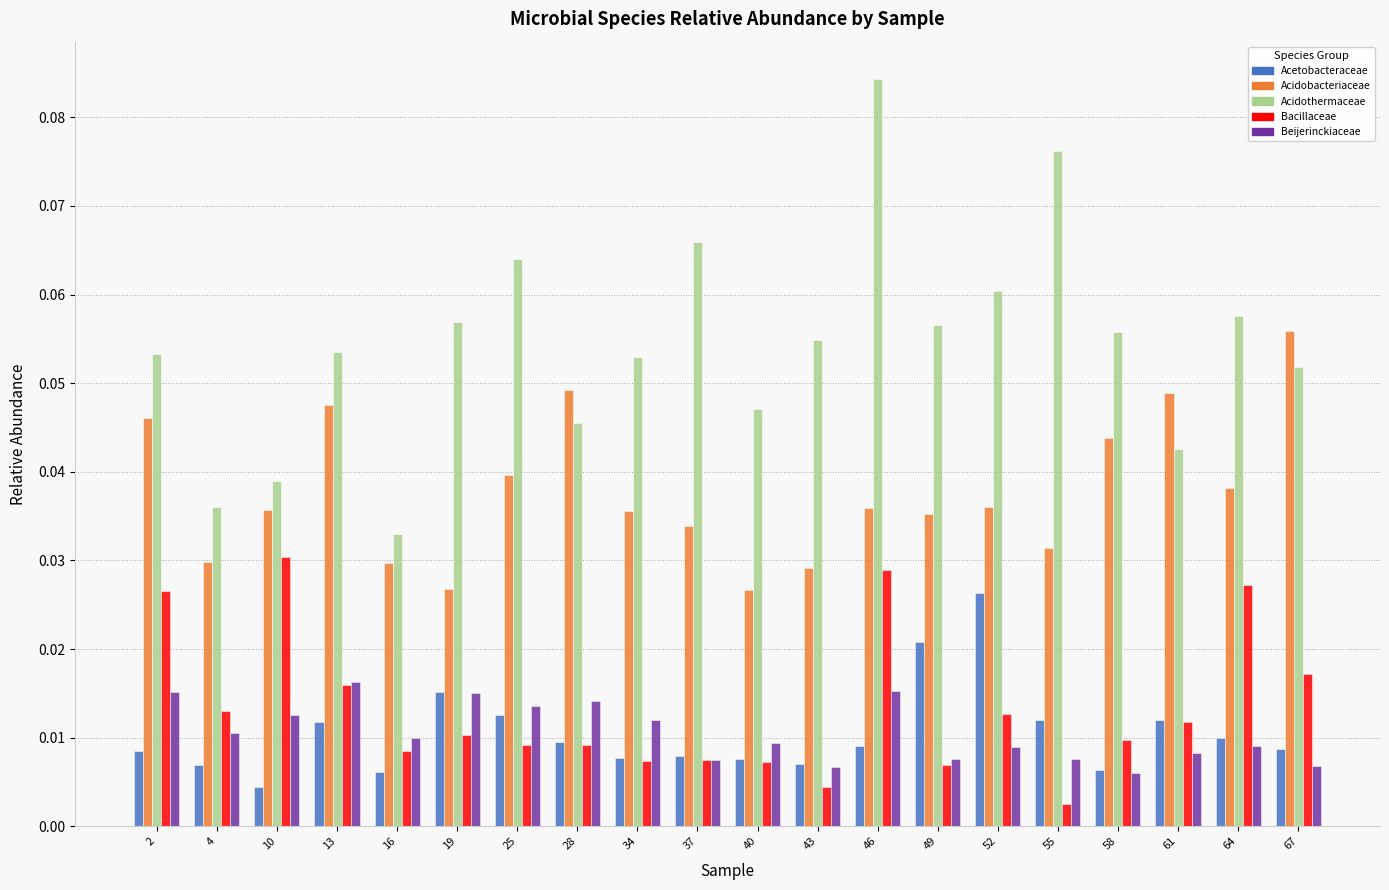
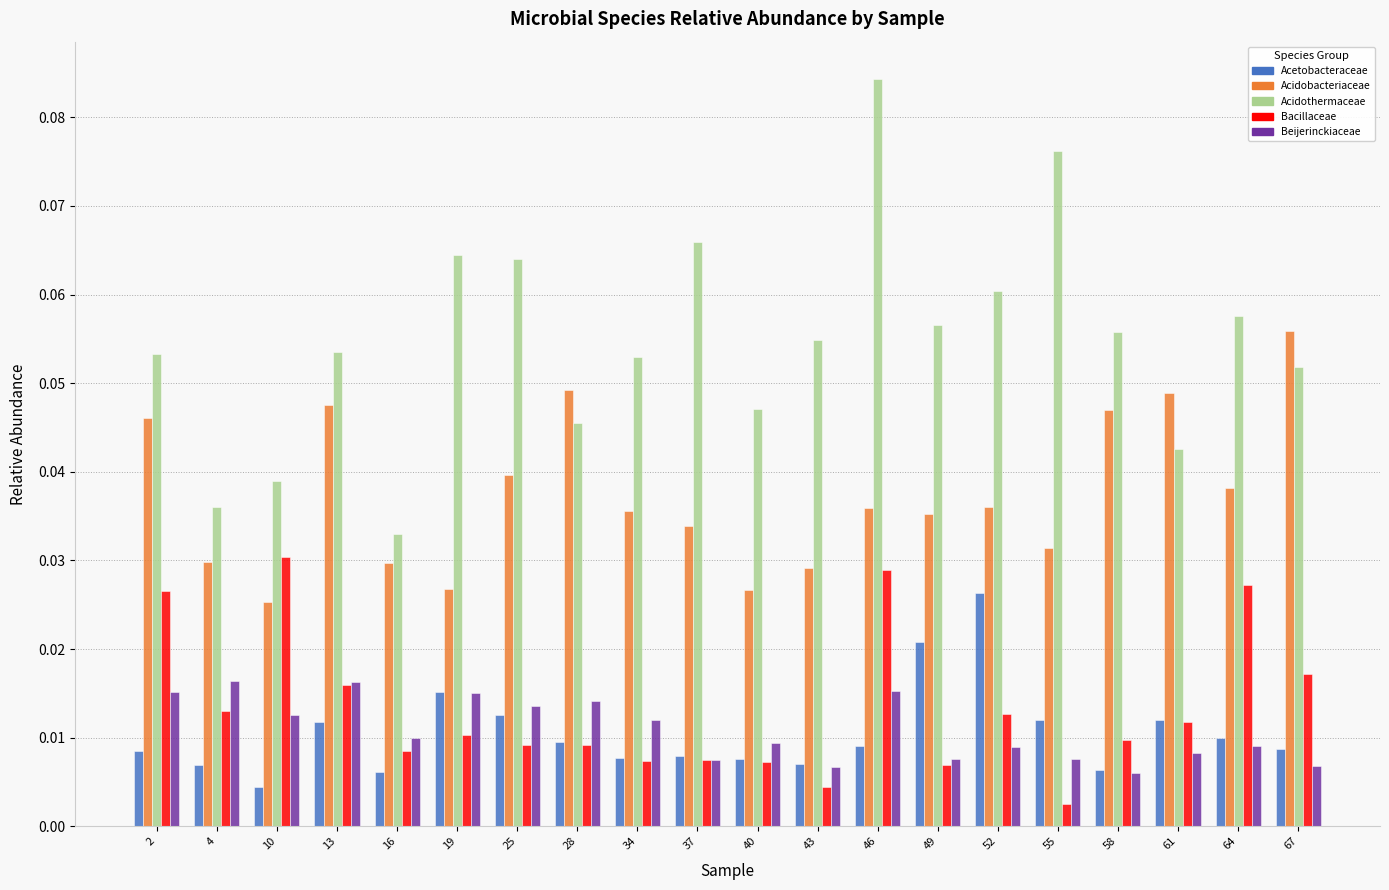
  {
    "Acetobacteraceae": {
      "2": 0.009,
      "4": 0.007,
      "10": 0.004,
      "13": 0.012,
      "16": 0.006,
      "19": 0.015,
      "25": 0.013,
      "28": 0.009,
      "34": 0.008,
      "37": 0.008,
      "40": 0.008,
      "43": 0.007,
      "46": 0.009,
      "49": 0.021,
      "52": 0.026,
      "55": 0.012,
      "58": 0.006,
      "61": 0.012,
      "64": 0.010,
      "67": 0.009
    },
    "Acidobacteriaceae": {
      "2": 0.046,
      "4": 0.030,
-     "10": 0.036,
+     "10": 0.025,
      "13": 0.047,
      "16": 0.030,
      "19": 0.027,
      "25": 0.040,
      "28": 0.049,
      "34": 0.036,
      "37": 0.034,
      "40": 0.027,
      "43": 0.029,
      "46": 0.036,
      "49": 0.035,
      "52": 0.036,
      "55": 0.031,
-     "58": 0.044,
+     "58": 0.047,
      "61": 0.049,
      "64": 0.038,
      "67": 0.056
    },
    "Acidothermaceae": {
      "2": 0.053,
      "4": 0.036,
      "10": 0.039,
      "13": 0.054,
      "16": 0.033,
-     "19": 0.057,
+     "19": 0.065,
      "25": 0.064,
      "28": 0.046,
      "34": 0.053,
      "37": 0.066,
      "40": 0.047,
      "43": 0.055,
      "46": 0.084,
      "49": 0.057,
      "52": 0.060,
      "55": 0.076,
      "58": 0.056,
      "61": 0.043,
      "64": 0.058,
      "67": 0.052
    },
    "Bacillaceae": {
      "2": 0.026,
      "4": 0.013,
      "10": 0.030,
      "13": 0.016,
      "16": 0.008,
      "19": 0.010,
      "25": 0.009,
      "28": 0.009,
      "34": 0.007,
      "37": 0.007,
      "40": 0.007,
      "43": 0.004,
      "46": 0.029,
      "49": 0.007,
      "52": 0.013,
      "55": 0.002,
      "58": 0.010,
      "61": 0.012,
      "64": 0.027,
      "67": 0.017
    },
    "Beijerinckiaceae": {
      "2": 0.015,
-     "4": 0.010,
+     "4": 0.016,
      "10": 0.013,
      "13": 0.016,
      "16": 0.010,
      "19": 0.015,
      "25": 0.014,
      "28": 0.014,
      "34": 0.012,
      "37": 0.007,
      "40": 0.009,
      "43": 0.007,
      "46": 0.015,
      "49": 0.008,
      "52": 0.009,
      "55": 0.008,
      "58": 0.006,
      "61": 0.008,
      "64": 0.009,
      "67": 0.007
    }
  }
